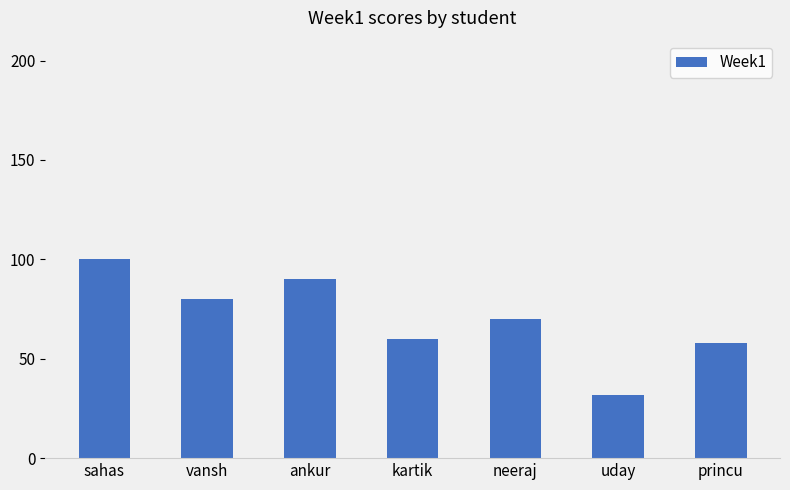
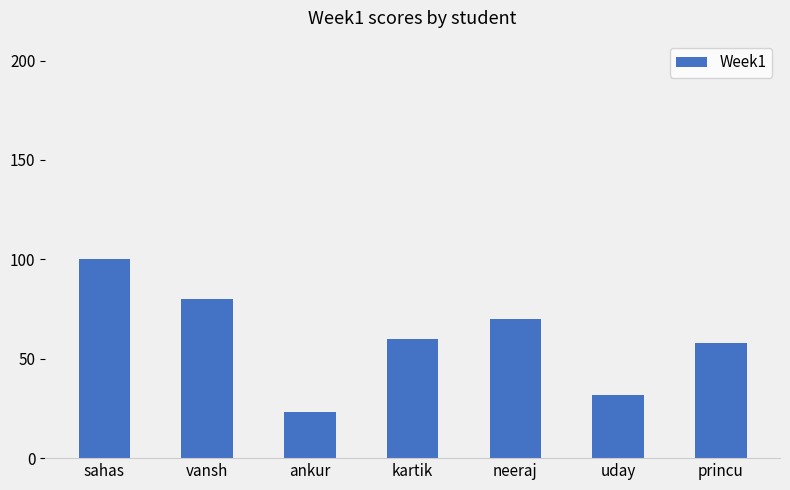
  {
    "sahas": 100,
    "vansh": 80,
-   "ankur": 90,
+   "ankur": 23,
    "kartik": 60,
    "neeraj": 70,
    "uday": 32,
    "princu": 58
  }
